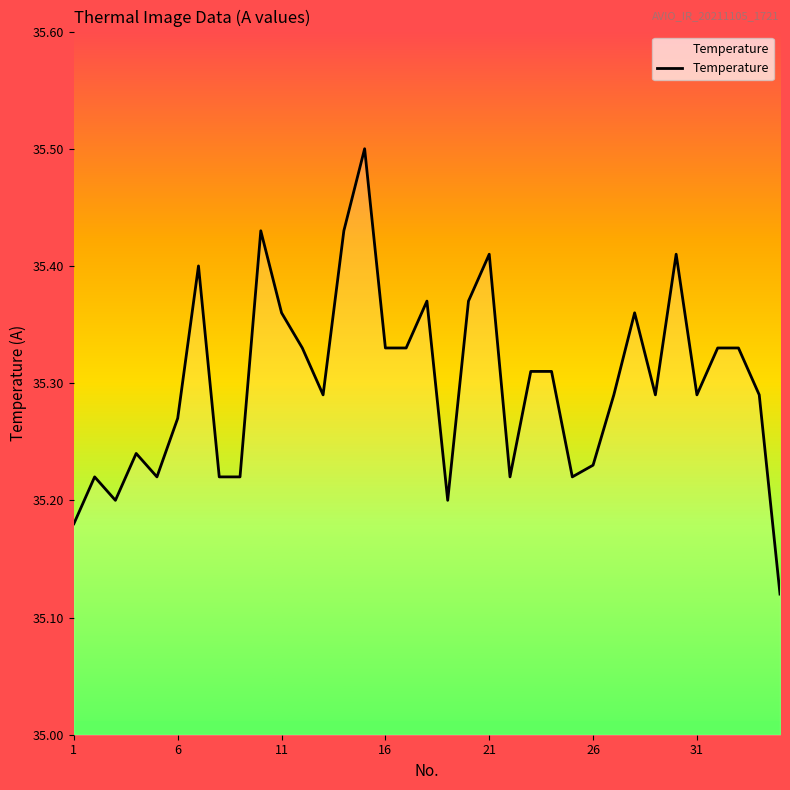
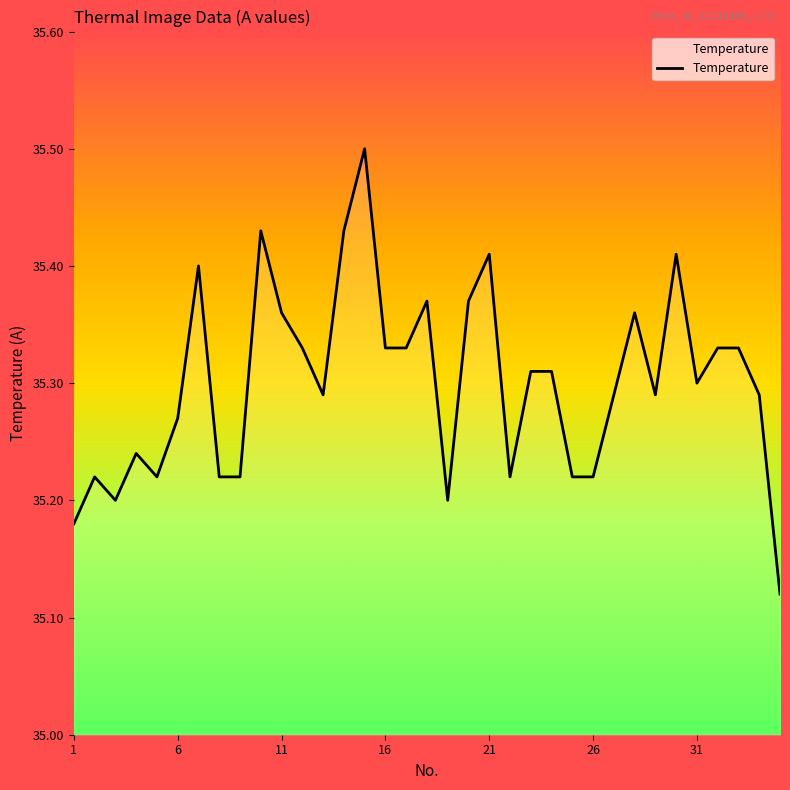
  {
    "1": 35.18,
    "6": 35.27,
    "11": 35.36,
    "16": 35.33,
    "21": 35.41,
-   "26": 35.23,
-   "31": 35.29
+   "26": 35.22,
+   "31": 35.30
  }
